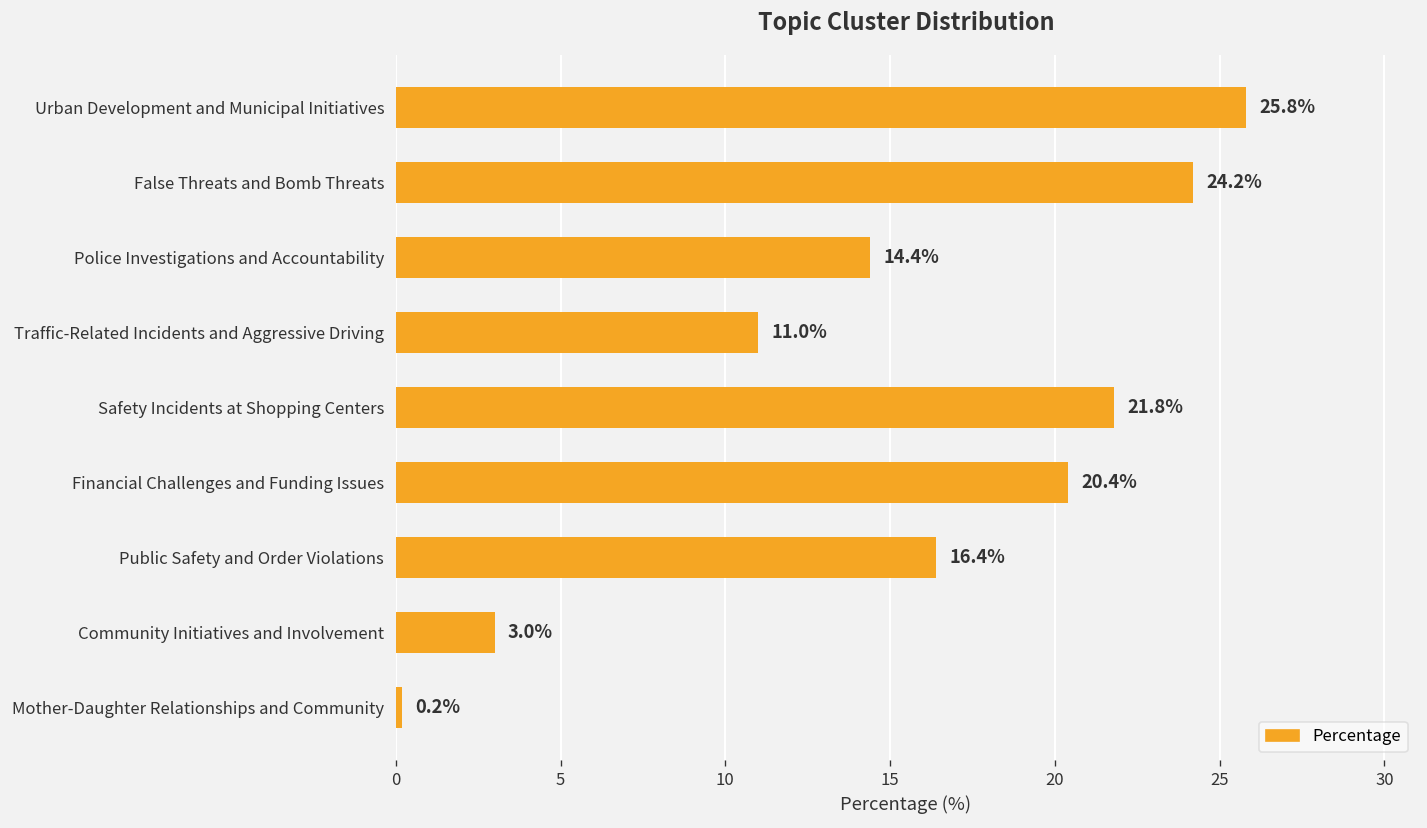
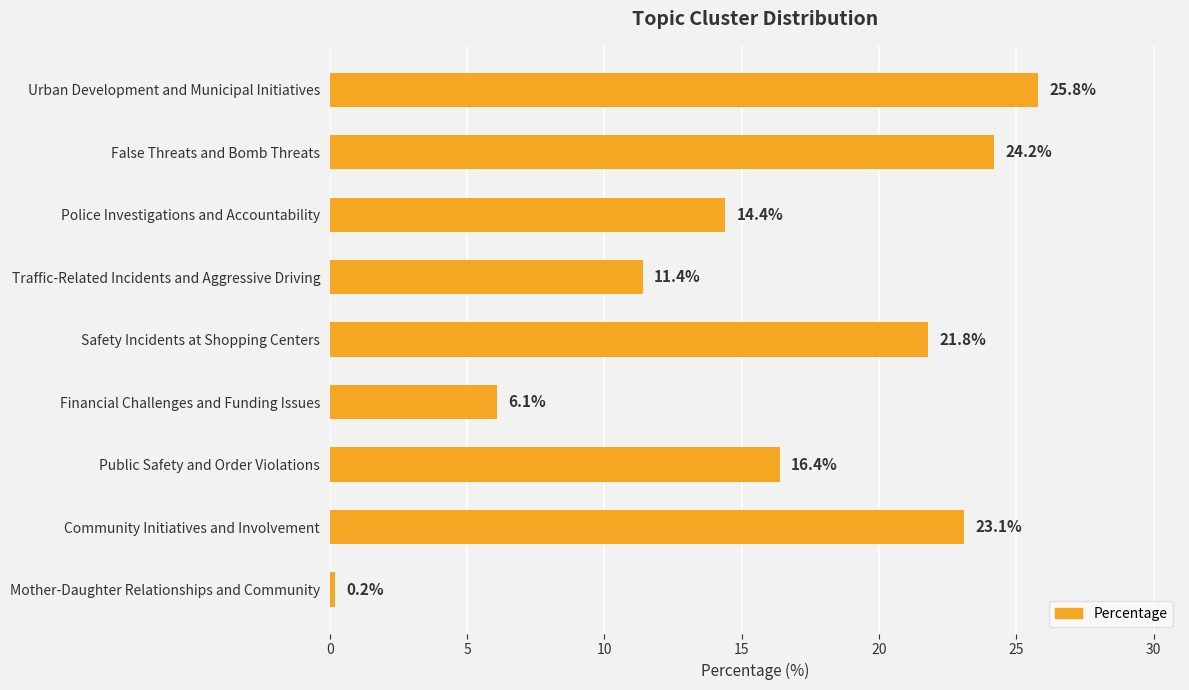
  {
    "Urban Development and Municipal Initiatives": "25.8%",
    "False Threats and Bomb Threats": "24.2%",
    "Police Investigations and Accountability": "14.4%",
-   "Traffic-Related Incidents and Aggressive Driving": "11.0%",
+   "Traffic-Related Incidents and Aggressive Driving": "11.4%",
    "Safety Incidents at Shopping Centers": "21.8%",
-   "Financial Challenges and Funding Issues": "20.4%",
+   "Financial Challenges and Funding Issues": "6.1%",
    "Public Safety and Order Violations": "16.4%",
-   "Community Initiatives and Involvement": "3.0%",
+   "Community Initiatives and Involvement": "23.1%",
    "Mother-Daughter Relationships and Community": "0.2%"
  }
